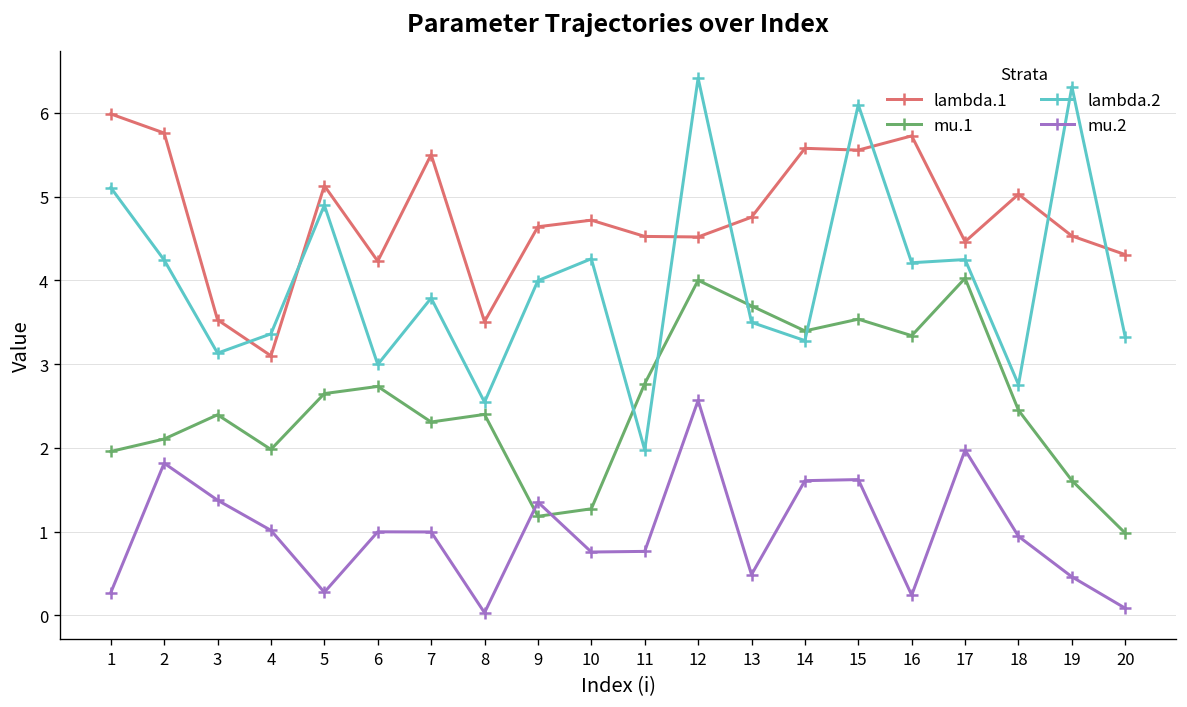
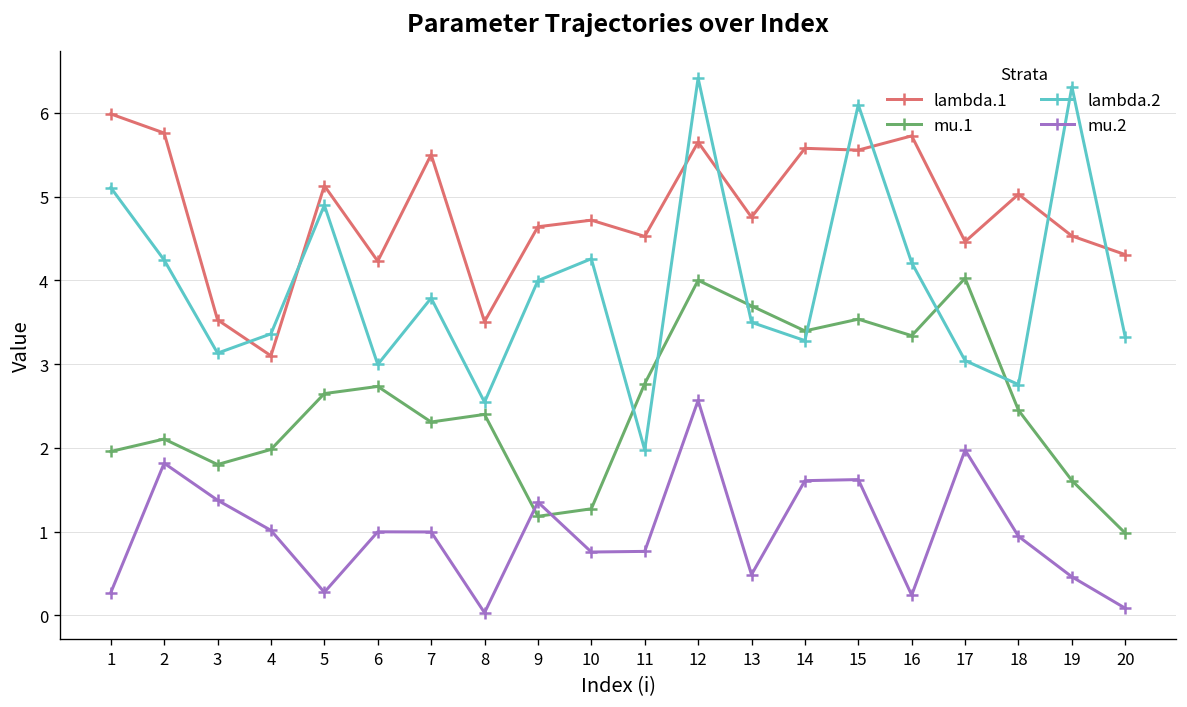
  {
    "lambda.1": {
      "1": 6.0,
      "2": 5.8,
      "3": 3.5,
      "4": 3.1,
      "5": 5.1,
      "6": 4.2,
      "7": 5.5,
      "8": 3.5,
      "9": 4.6,
      "10": 4.7,
      "11": 4.5,
-     "12": 4.5,
+     "12": 5.6,
      "13": 4.8,
      "14": 5.6,
      "15": 5.6,
      "16": 5.7,
      "17": 4.5,
      "18": 5.0,
      "19": 4.5,
      "20": 4.3
    },
    "mu.1": {
      "1": 2.0,
      "2": 2.1,
-     "3": 2.4,
+     "3": 1.8,
      "4": 2.0,
      "5": 2.6,
      "6": 2.7,
      "7": 2.3,
      "8": 2.4,
      "9": 1.2,
      "10": 1.3,
      "11": 2.8,
      "12": 4.0,
      "13": 3.7,
      "14": 3.4,
      "15": 3.5,
      "16": 3.3,
      "17": 4.0,
      "18": 2.4,
      "19": 1.6,
      "20": 1.0
    },
    "lambda.2": {
      "1": 5.1,
      "2": 4.2,
      "3": 3.1,
      "4": 3.4,
      "5": 4.9,
      "6": 3.0,
      "7": 3.8,
      "8": 2.5,
      "9": 4.0,
      "10": 4.3,
      "11": 2.0,
      "12": 6.4,
      "13": 3.5,
      "14": 3.3,
      "15": 6.1,
      "16": 4.2,
-     "17": 4.2,
+     "17": 3.0,
      "18": 2.8,
      "19": 6.3,
      "20": 3.3
    },
    "mu.2": {
      "1": 0.3,
      "2": 1.8,
      "3": 1.4,
      "4": 1.0,
      "5": 0.3,
      "6": 1.0,
      "7": 1.0,
      "8": 0.0,
      "9": 1.4,
      "10": 0.8,
      "11": 0.8,
      "12": 2.6,
      "13": 0.5,
      "14": 1.6,
      "15": 1.6,
      "16": 0.2,
      "17": 2.0,
      "18": 0.9,
      "19": 0.5,
      "20": 0.1
    }
  }
